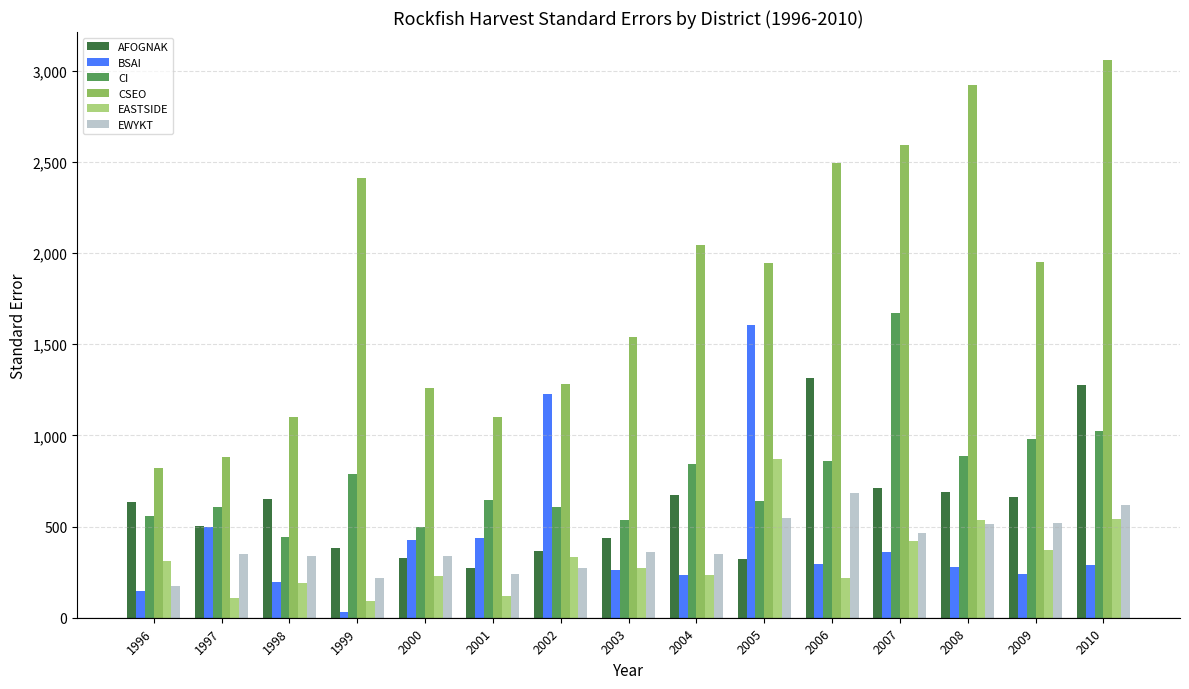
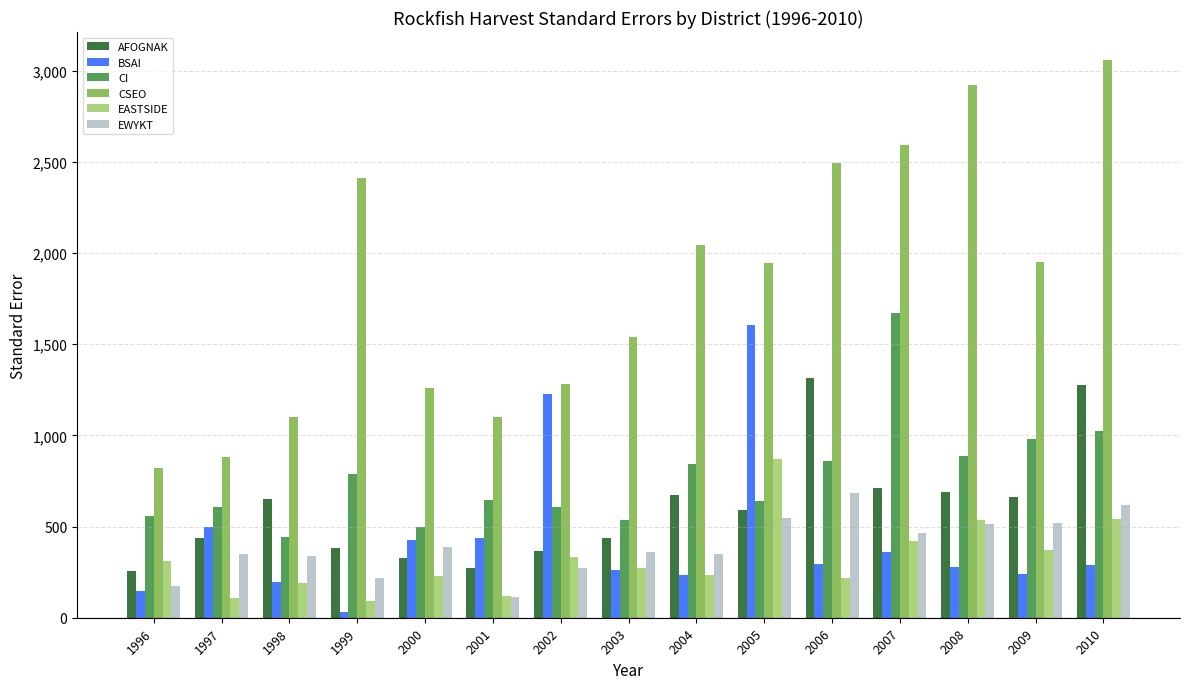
  {
    "AFOGNAK": {
-     "1996": "640",
-     "1997": "500",
+     "1996": "250",
+     "1997": "440",
      "1998": "650",
      "1999": "380",
      "2000": "330",
      "2001": "270",
      "2002": "370",
      "2003": "440",
      "2004": "680",
-     "2005": "320",
+     "2005": "590",
      "2006": "1,310",
      "2007": "710",
      "2008": "690",
      "2009": "660",
      "2010": "1,280"
    },
    "BSAI": {
      "1996": "150",
      "1997": "500",
      "1998": "190",
      "1999": "30",
      "2000": "420",
      "2001": "440",
      "2002": "1,230",
      "2003": "260",
      "2004": "230",
      "2005": "1,600",
      "2006": "290",
      "2007": "360",
      "2008": "280",
      "2009": "240",
      "2010": "290"
    },
    "CI": {
      "1996": "560",
      "1997": "610",
      "1998": "440",
      "1999": "790",
      "2000": "500",
      "2001": "650",
      "2002": "600",
      "2003": "540",
      "2004": "840",
      "2005": "640",
      "2006": "860",
      "2007": "1,670",
      "2008": "880",
      "2009": "980",
      "2010": "1,030"
    },
    "EWYKT": {
      "1996": "170",
      "1997": "350",
      "1998": "340",
      "1999": "220",
-     "2000": "340",
-     "2001": "240",
+     "2000": "390",
+     "2001": "110",
      "2002": "270",
      "2003": "360",
      "2004": "350",
      "2005": "540",
      "2006": "680",
      "2007": "470",
      "2008": "510",
      "2009": "520",
      "2010": "620"
    }
  }
